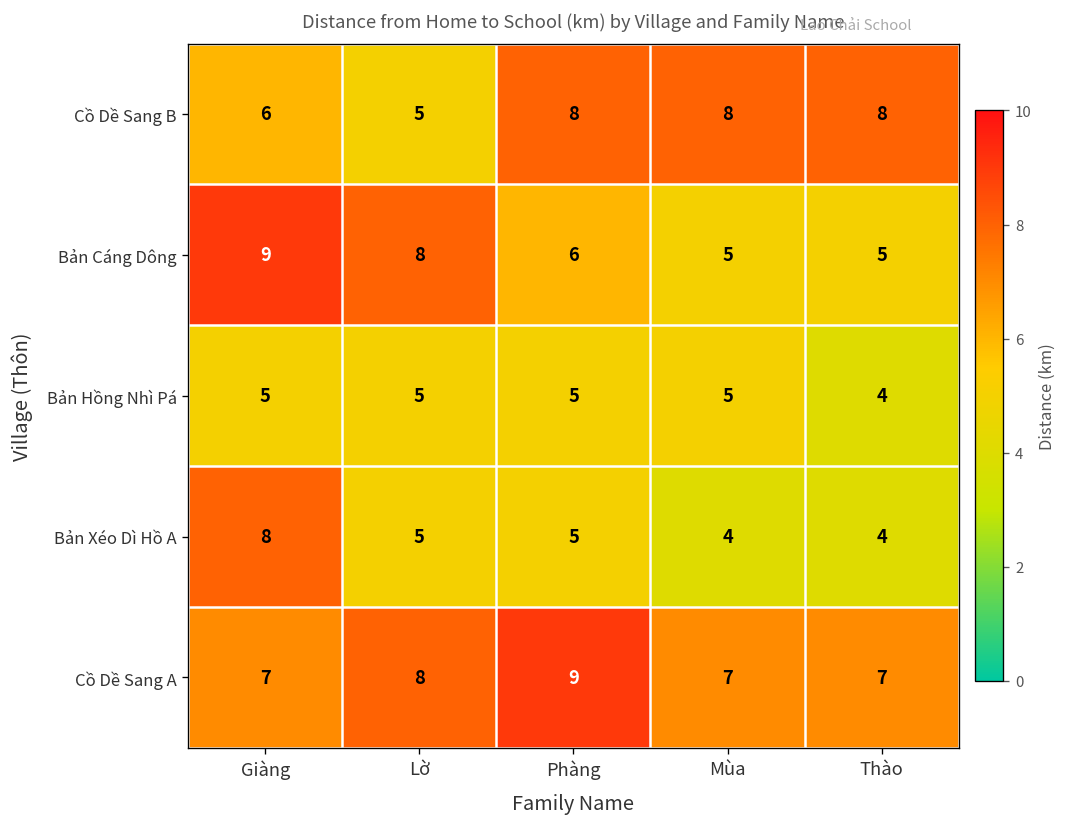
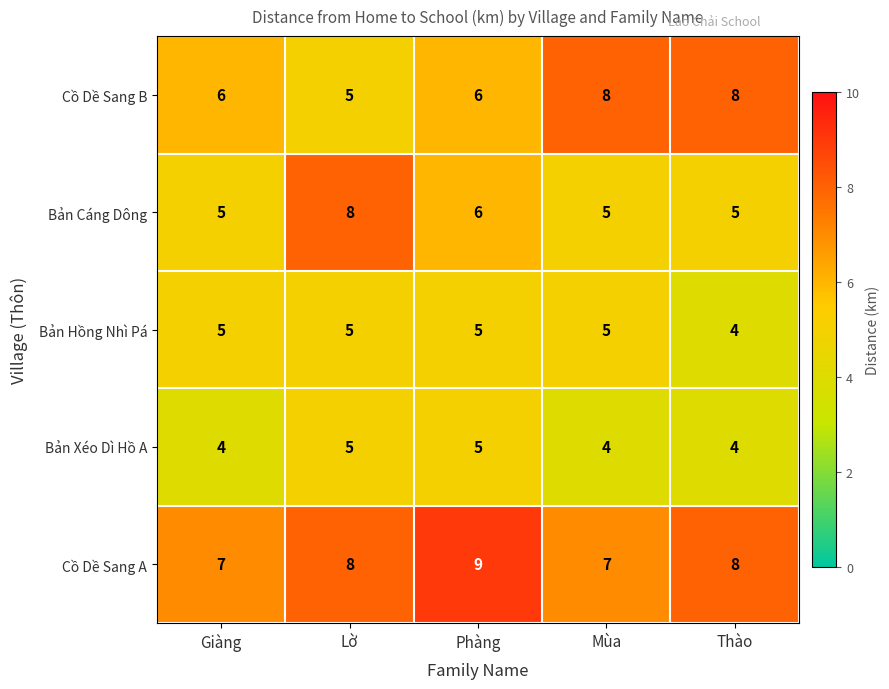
  {
    "Cồ Dề Sang B": {
      "Giàng": 6,
      "Lờ": 5,
-     "Phàng": 8,
+     "Phàng": 6,
      "Mùa": 8,
      "Thào": 8
    },
    "Bản Cáng Dông": {
-     "Giàng": 9,
+     "Giàng": 5,
      "Lờ": 8,
      "Phàng": 6,
      "Mùa": 5,
      "Thào": 5
    },
    "Bản Hồng Nhì Pá": {
      "Giàng": 5,
      "Lờ": 5,
      "Phàng": 5,
      "Mùa": 5,
      "Thào": 4
    },
    "Bản Xéo Dì Hồ A": {
-     "Giàng": 8,
+     "Giàng": 4,
      "Lờ": 5,
      "Phàng": 5,
      "Mùa": 4,
      "Thào": 4
    },
    "Cồ Dề Sang A": {
      "Giàng": 7,
      "Lờ": 8,
      "Phàng": 9,
      "Mùa": 7,
-     "Thào": 7
+     "Thào": 8
    }
  }
